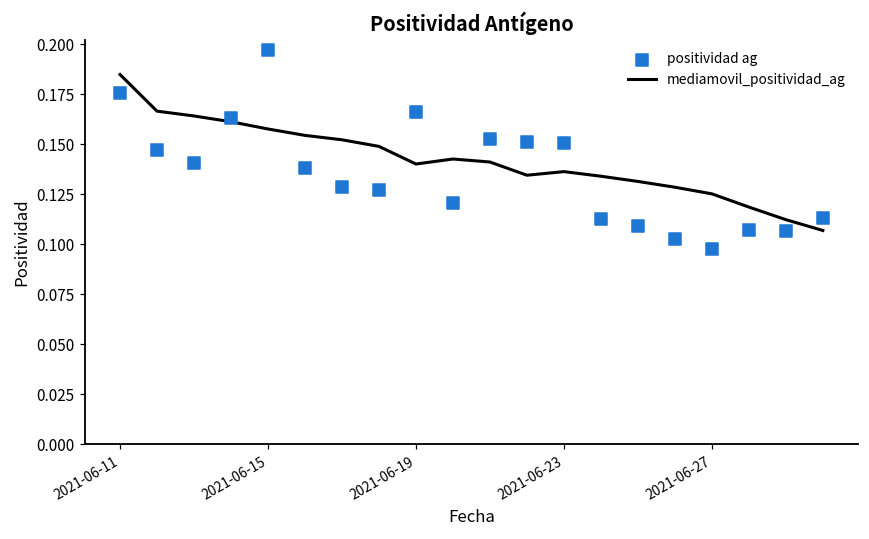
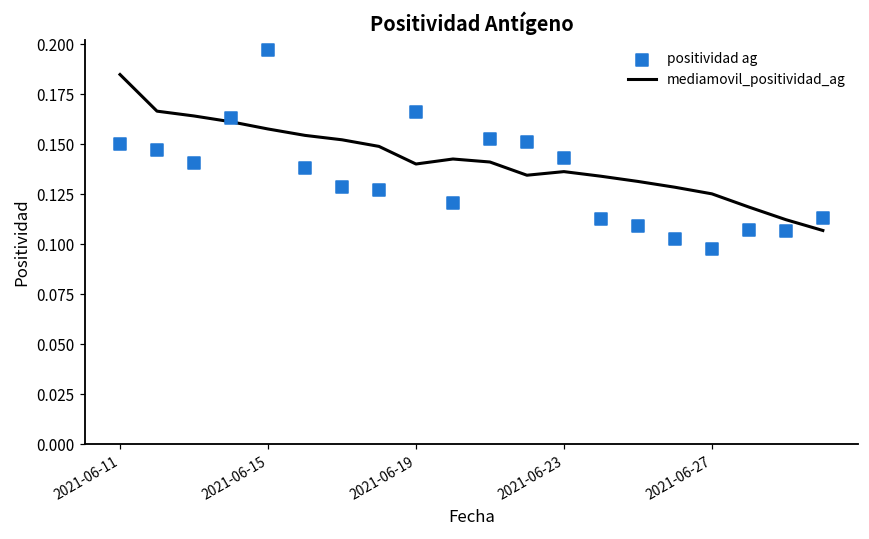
  {
    "positividad ag": {
-     "2021-06-11": 0.176,
-     "2021-06-23": 0.151
+     "2021-06-11": 0.150,
+     "2021-06-23": 0.143
    },
    "mediamovil_positividad_ag": {
      "2021-06-11": 0.185,
      "2021-06-15": 0.158,
      "2021-06-19": 0.140,
      "2021-06-23": 0.136,
      "2021-06-27": 0.125
    }
  }
